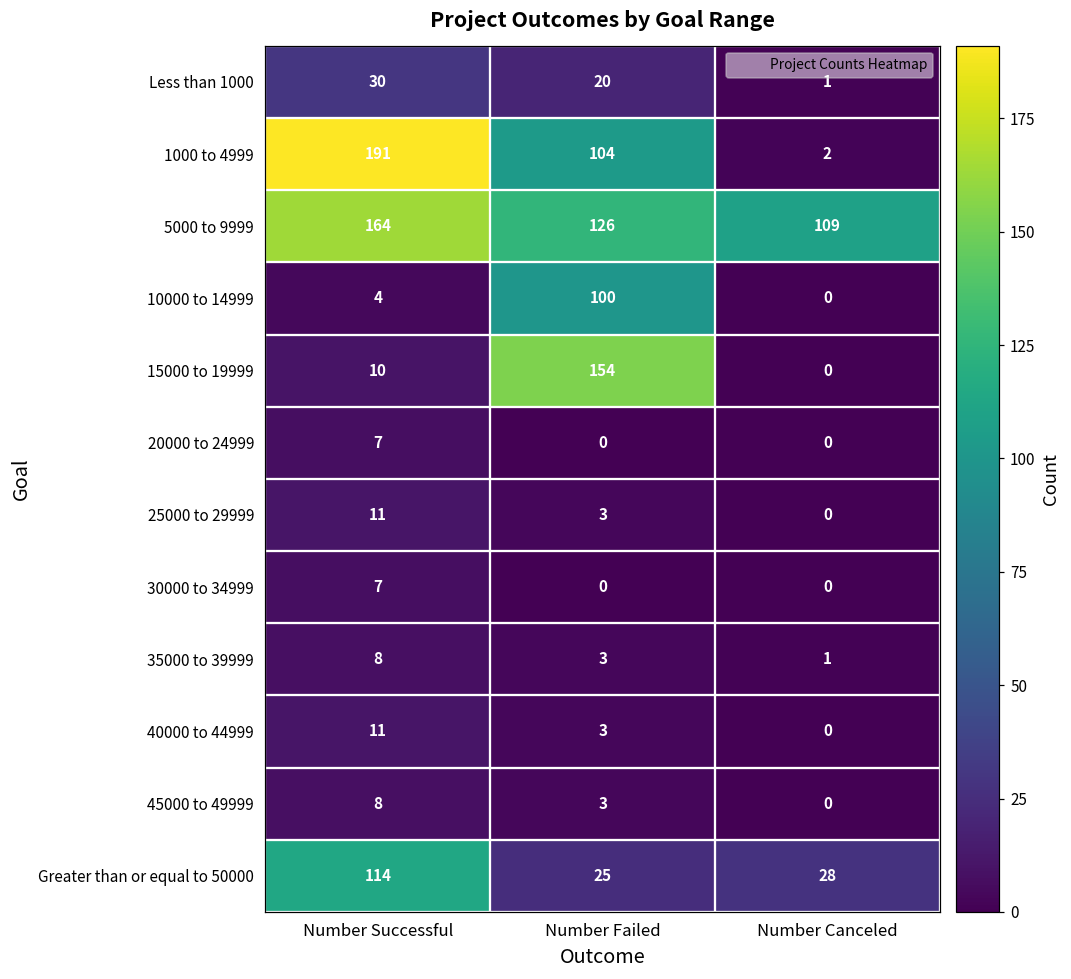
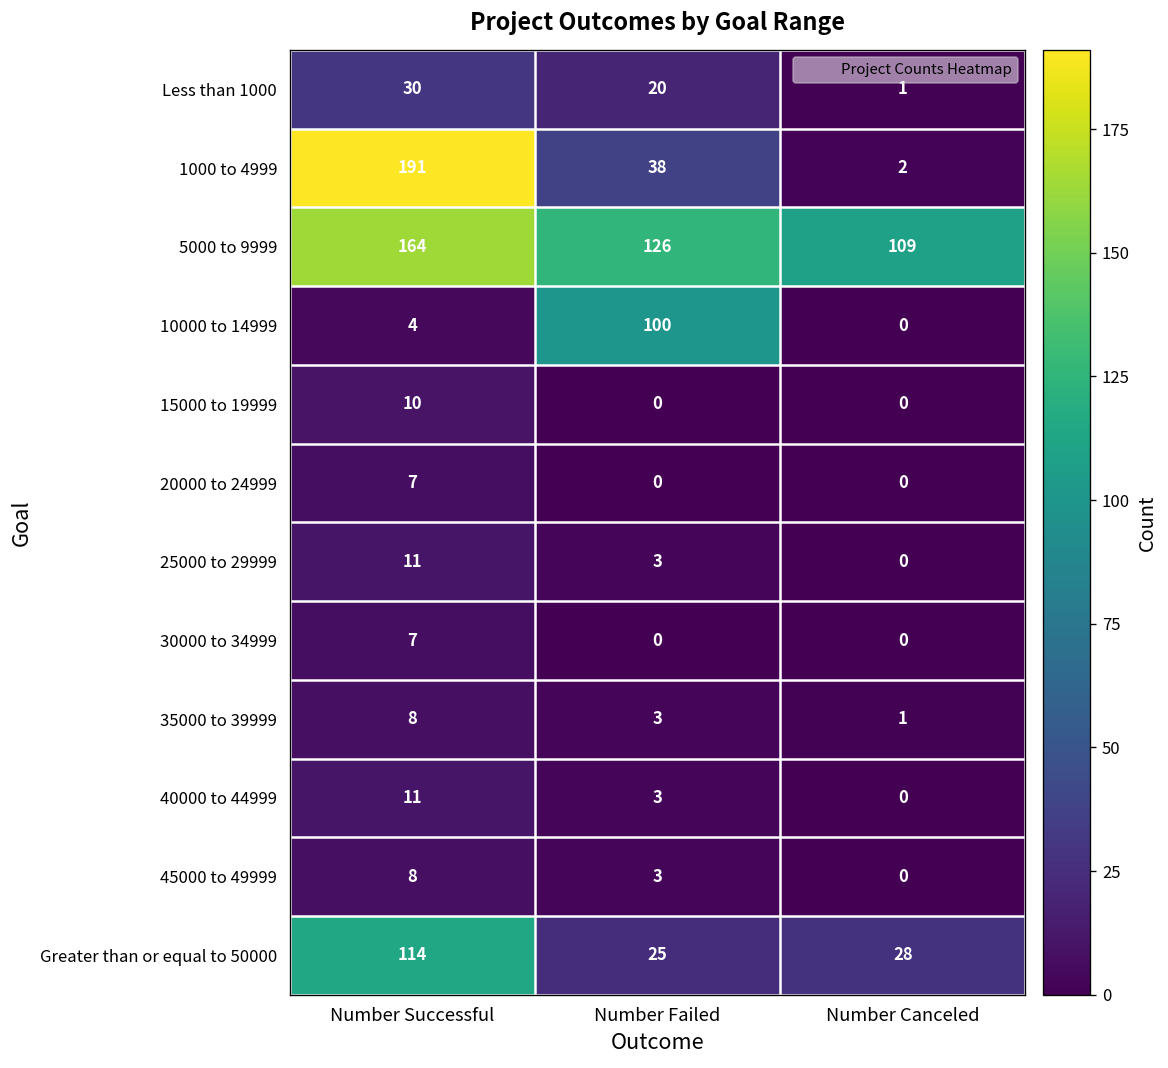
  {
    "Less than 1000": {
      "Number Successful": 30,
      "Number Failed": 20
    },
    "1000 to 4999": {
      "Number Successful": 191,
-     "Number Failed": 104,
+     "Number Failed": 38,
      "Number Canceled": 2
    },
    "5000 to 9999": {
      "Number Successful": 164,
      "Number Failed": 126,
      "Number Canceled": 109
    },
    "10000 to 14999": {
      "Number Successful": 4,
      "Number Failed": 100,
      "Number Canceled": 0
    },
    "15000 to 19999": {
      "Number Successful": 10,
-     "Number Failed": 154,
+     "Number Failed": 0,
      "Number Canceled": 0
    },
    "20000 to 24999": {
      "Number Successful": 7,
      "Number Failed": 0,
      "Number Canceled": 0
    },
    "25000 to 29999": {
      "Number Successful": 11,
      "Number Failed": 3,
      "Number Canceled": 0
    },
    "30000 to 34999": {
      "Number Successful": 7,
      "Number Failed": 0,
      "Number Canceled": 0
    },
    "35000 to 39999": {
      "Number Successful": 8,
      "Number Failed": 3,
      "Number Canceled": 1
    },
    "40000 to 44999": {
      "Number Successful": 11,
      "Number Failed": 3,
      "Number Canceled": 0
    },
    "45000 to 49999": {
      "Number Successful": 8,
      "Number Failed": 3,
      "Number Canceled": 0
    },
    "Greater than or equal to 50000": {
      "Number Successful": 114,
      "Number Failed": 25,
      "Number Canceled": 28
    }
  }
